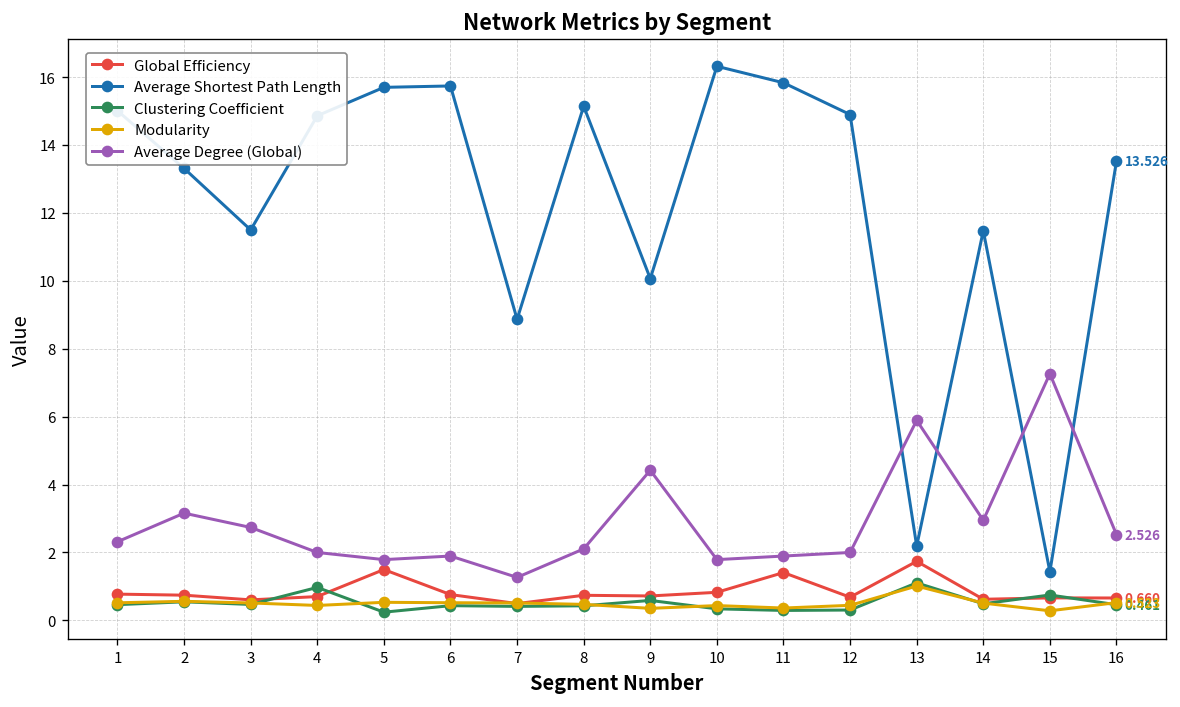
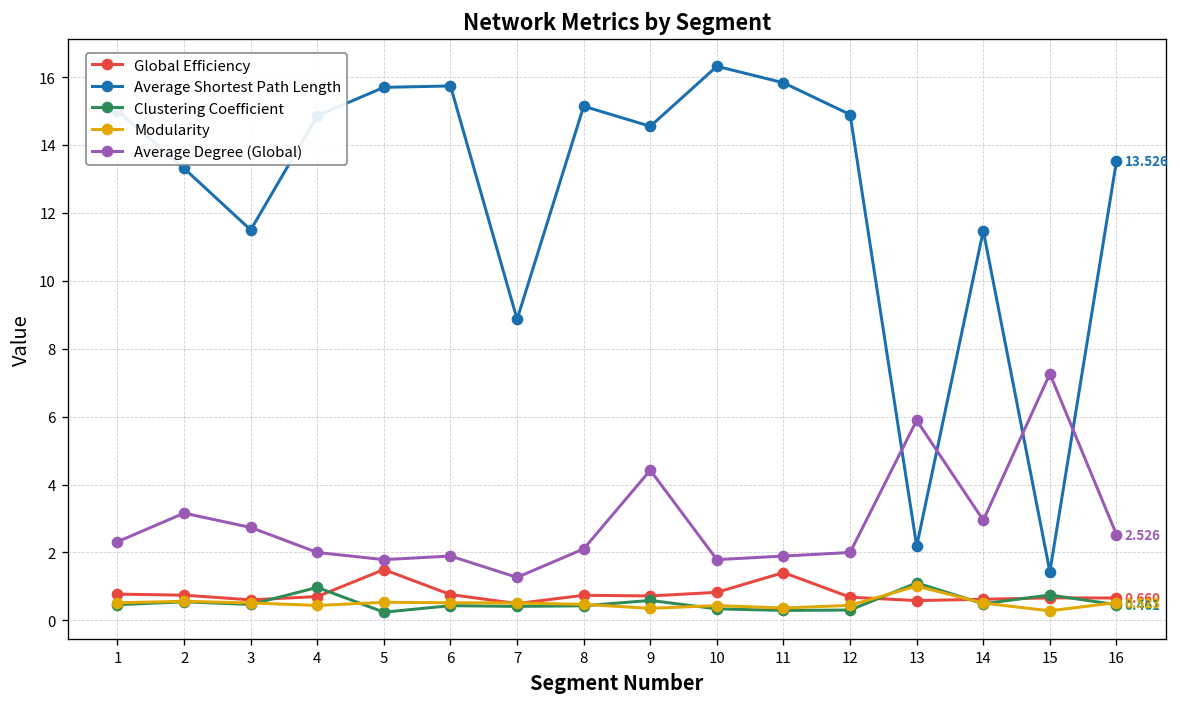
  {
    "Global Efficiency": {
      "1": 0.8,
      "2": 0.7,
      "3": 0.6,
      "4": 0.7,
      "5": 1.5,
      "6": 0.8,
      "8": 0.7,
      "9": 0.7,
      "10": 0.8,
      "11": 1.4,
      "12": 0.7,
-     "13": 1.7,
+     "13": 0.6,
      "14": 0.6
    },
    "Average Shortest Path Length": {
      "3": 11.5,
      "5": 15.7,
      "6": 15.7,
      "7": 8.9,
      "8": 15.1,
-     "9": 10.1,
+     "9": 14.5,
      "10": 16.3,
      "11": 15.8,
      "12": 14.9,
      "13": 2.2,
      "14": 11.5,
      "15": 1.4
    },
    "Clustering Coefficient": {
      "4": 1.0,
      "5": 0.2,
      "9": 0.6,
      "10": 0.3,
      "12": 0.3,
      "13": 1.1
    },
    "Modularity": {
      "4": 0.4,
      "5": 0.5,
      "9": 0.4,
      "10": 0.4,
      "12": 0.4,
      "13": 1.0,
      "15": 0.3
    },
    "Average Degree (Global)": {
      "16": 2.526
    }
  }
